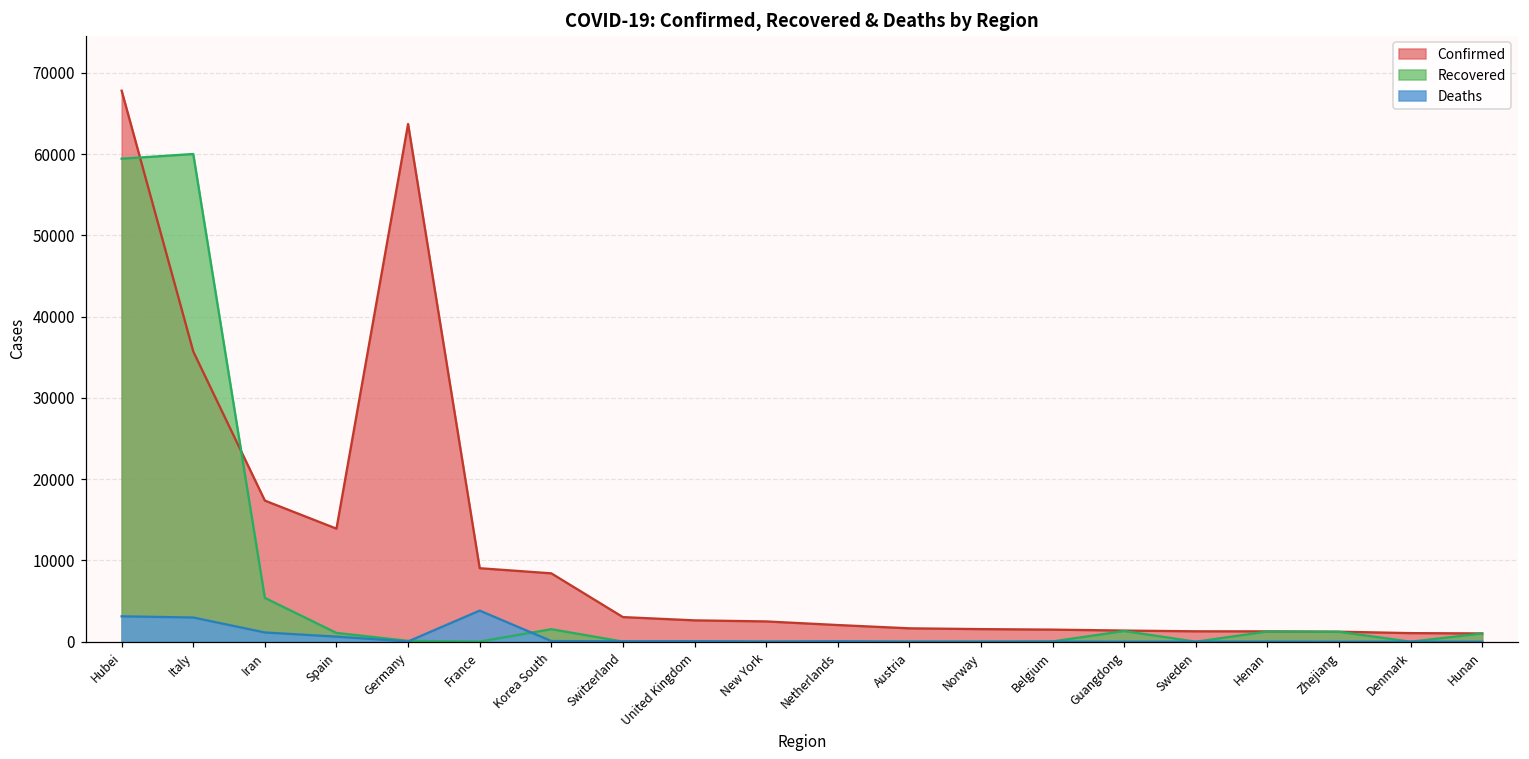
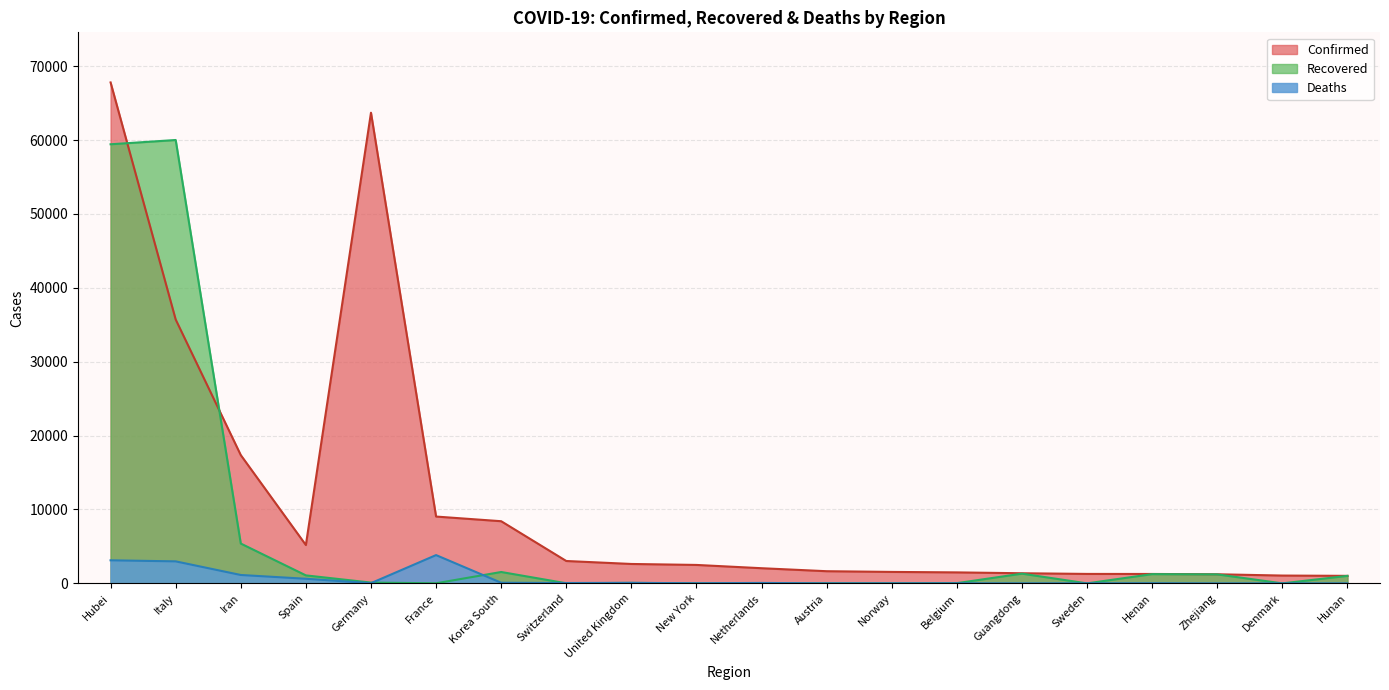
  {
    "Confirmed": {
      "Hubei": 68000,
      "Italy": 36000,
      "Iran": 17000,
-     "Spain": 14000,
+     "Spain": 5000,
      "Germany": 64000,
      "France": 9000,
      "Korea South": 8000,
      "Switzerland": 3000,
      "United Kingdom": 3000,
      "New York": 2000,
      "Netherlands": 2000,
      "Austria": 2000,
      "Norway": 2000,
      "Belgium": 1000,
      "Sweden": 1000,
      "Denmark": 1000
    },
    "Recovered": {
      "Hubei": 59000,
      "Italy": 60000,
      "Iran": 5000,
      "Spain": 1000,
      "France": 0,
      "Korea South": 2000
    },
    "Deaths": {
      "Hubei": 3000,
      "Italy": 3000,
      "Iran": 1000,
      "Spain": 1000,
      "France": 4000,
      "Korea South": 0,
      "Guangdong": 0,
      "Henan": 0,
      "Zhejiang": 0,
      "Hunan": 0
    }
  }
